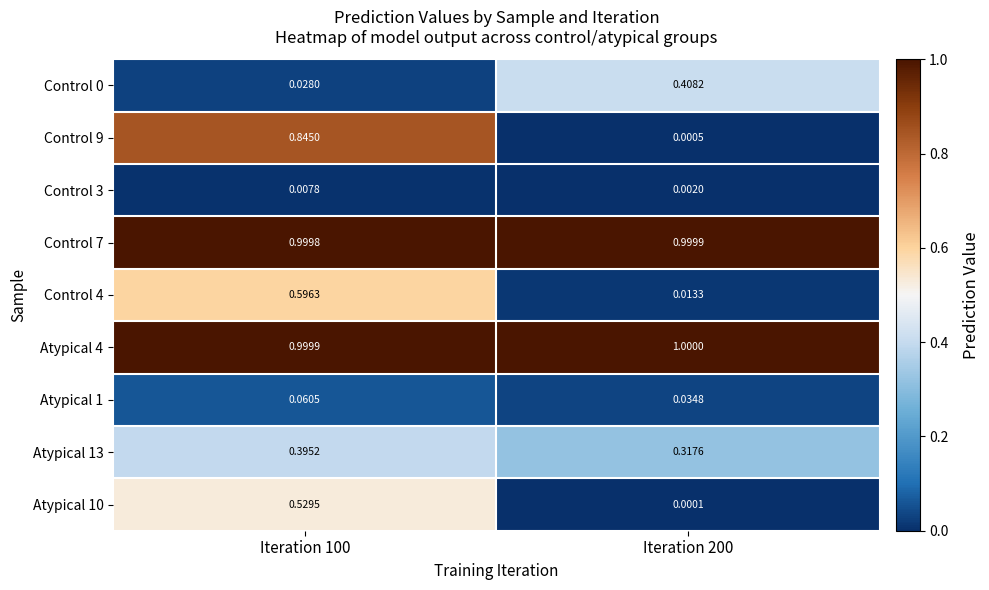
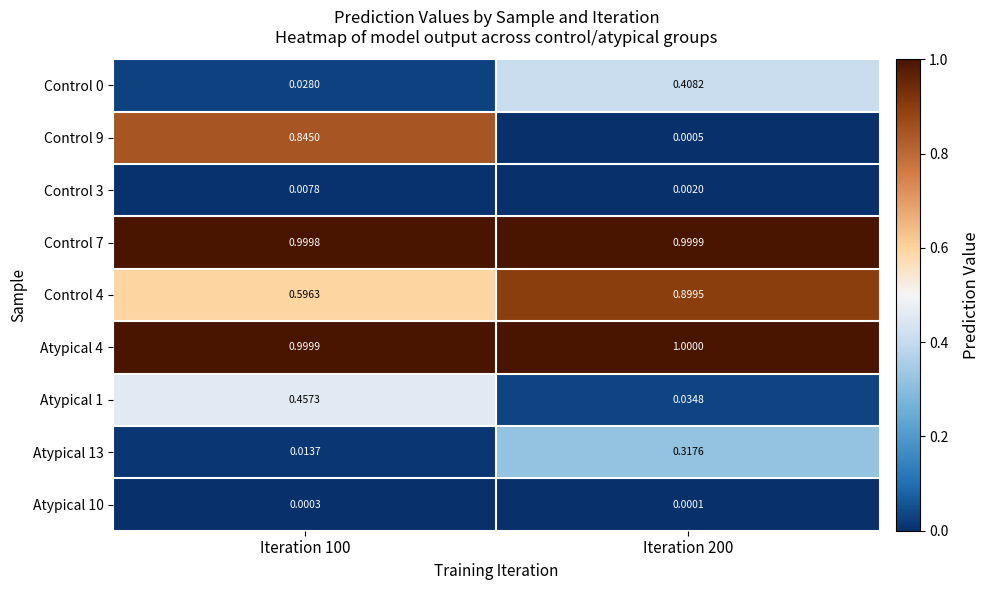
  {
    "Control 0": {
      "Iteration 100": 0.0280,
      "Iteration 200": 0.4082
    },
    "Control 9": {
      "Iteration 100": 0.8450,
      "Iteration 200": 0.0005
    },
    "Control 3": {
      "Iteration 100": 0.0078,
      "Iteration 200": 0.0020
    },
    "Control 7": {
      "Iteration 100": 0.9998,
      "Iteration 200": 0.9999
    },
    "Control 4": {
      "Iteration 100": 0.5963,
-     "Iteration 200": 0.0133
+     "Iteration 200": 0.8995
    },
    "Atypical 4": {
      "Iteration 100": 0.9999,
      "Iteration 200": 1.0000
    },
    "Atypical 1": {
-     "Iteration 100": 0.0605,
+     "Iteration 100": 0.4573,
      "Iteration 200": 0.0348
    },
    "Atypical 13": {
-     "Iteration 100": 0.3952,
+     "Iteration 100": 0.0137,
      "Iteration 200": 0.3176
    },
    "Atypical 10": {
-     "Iteration 100": 0.5295,
+     "Iteration 100": 0.0003,
      "Iteration 200": 0.0001
    }
  }
